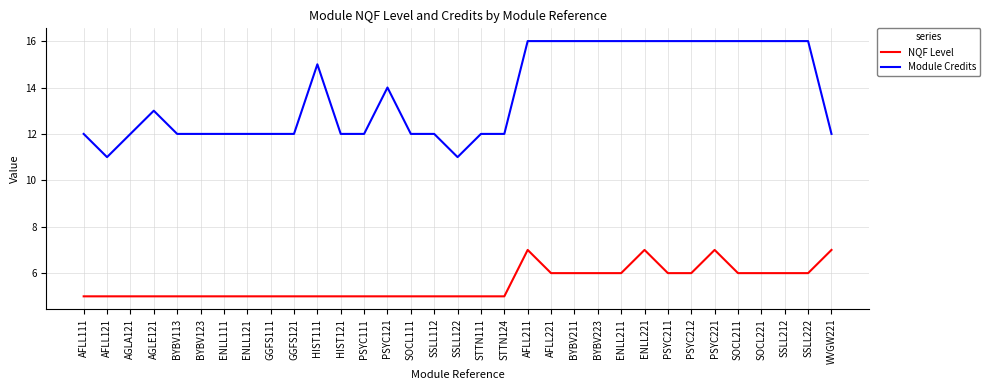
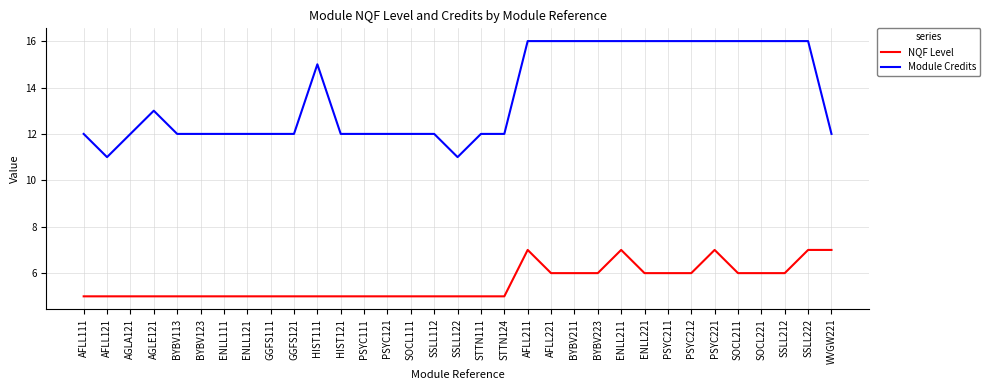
  {
    "NQF Level": {
      "AFLL111": 5,
      "AFLL121": 5,
      "AGLA121": 5,
      "AGLE121": 5,
      "BYBV113": 5,
      "BYBV123": 5,
      "ENLL111": 5,
      "ENLL121": 5,
      "GGFS111": 5,
      "GGFS121": 5,
      "HIST111": 5,
      "HIST121": 5,
      "PSYC111": 5,
      "PSYC121": 5,
      "SOCL111": 5,
      "SSLL112": 5,
      "SSLL122": 5,
      "STTN111": 5,
      "STTN124": 5,
      "AFLL211": 7,
      "AFLL221": 6,
      "BYBV211": 6,
      "BYBV223": 6,
-     "ENLL211": 6,
-     "ENLL221": 7,
+     "ENLL211": 7,
+     "ENLL221": 6,
      "PSYC211": 6,
      "PSYC212": 6,
      "PSYC221": 7,
      "SOCL211": 6,
      "SOCL221": 6,
      "SSLL212": 6,
-     "SSLL222": 6,
+     "SSLL222": 7,
      "WVGW221": 7
    },
    "Module Credits": {
      "AFLL111": 12,
      "AFLL121": 11,
      "AGLA121": 12,
      "AGLE121": 13,
      "BYBV113": 12,
      "BYBV123": 12,
      "ENLL111": 12,
      "ENLL121": 12,
      "GGFS111": 12,
      "GGFS121": 12,
      "HIST111": 15,
      "HIST121": 12,
      "PSYC111": 12,
-     "PSYC121": 14,
+     "PSYC121": 12,
      "SOCL111": 12,
      "SSLL112": 12,
      "SSLL122": 11,
      "STTN111": 12,
      "STTN124": 12,
      "AFLL211": 16,
      "AFLL221": 16,
      "BYBV211": 16,
      "BYBV223": 16,
      "ENLL211": 16,
      "ENLL221": 16,
      "PSYC211": 16,
      "PSYC212": 16,
      "PSYC221": 16,
      "SOCL211": 16,
      "SOCL221": 16,
      "SSLL212": 16,
      "SSLL222": 16,
      "WVGW221": 12
    }
  }
